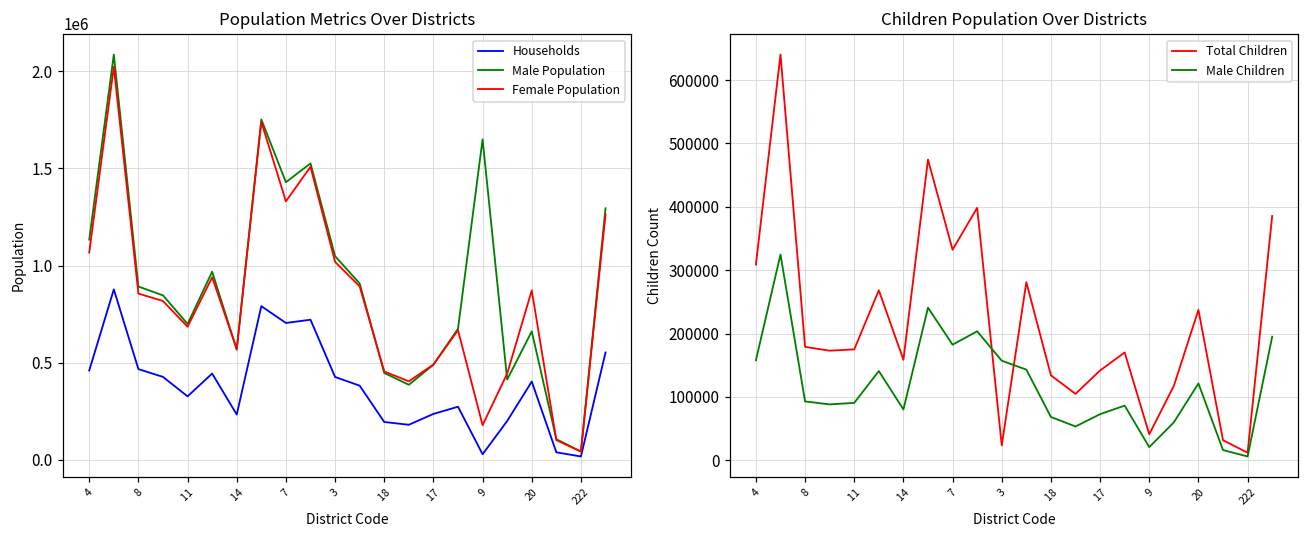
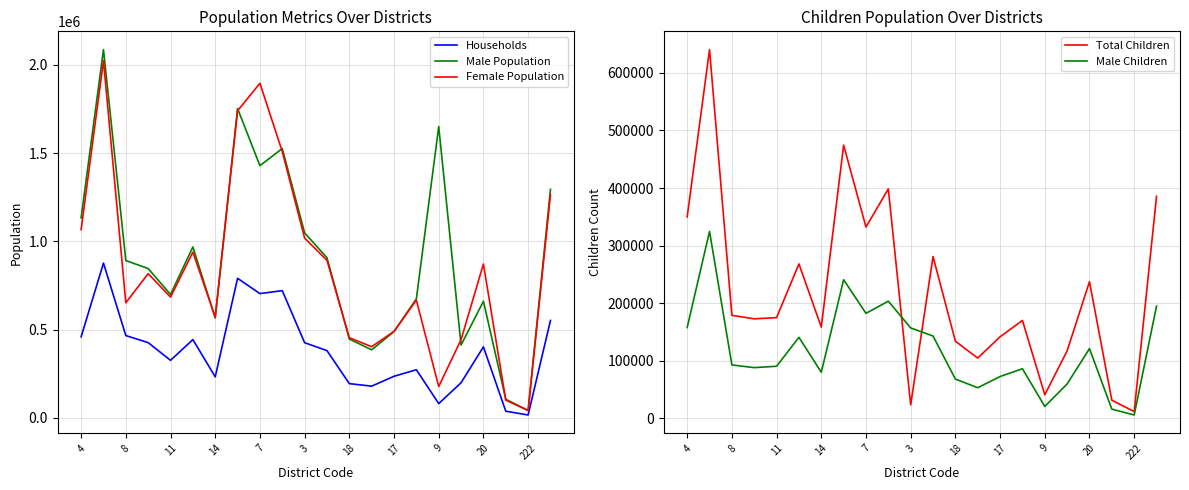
  {
    "Population Metrics Over Districts": {
      "Households": {
        "4": 460000,
        "8": 470000,
        "11": 330000,
        "14": 230000,
        "7": 700000,
        "3": 430000,
        "18": 190000,
        "17": 240000,
-       "9": 30000,
+       "9": 80000,
        "20": 400000,
        "222": 20000
      },
      "Male Population": {
        "4": 1130000,
        "8": 890000,
        "11": 700000,
        "7": 1430000,
        "3": 1050000,
        "9": 1650000,
        "20": 660000
      },
      "Female Population": {
        "4": 1070000,
-       "8": 860000,
+       "8": 650000,
        "11": 680000,
-       "7": 1330000,
+       "7": 1900000,
        "3": 1020000,
        "9": 180000,
        "20": 870000
      }
    },
    "Children Population Over Districts": {
      "Total Children": {
-       "4": 310000,
+       "4": 350000,
        "8": 180000,
        "11": 180000,
        "14": 160000,
        "7": 330000,
        "3": 20000,
        "18": 130000,
        "17": 140000,
        "9": 40000,
        "20": 240000,
        "222": 10000
      },
      "Male Children": {
        "4": 160000,
        "8": 90000,
        "11": 90000,
        "14": 80000,
        "7": 180000,
        "3": 160000,
        "18": 70000,
        "17": 70000,
        "9": 20000,
        "20": 120000,
        "222": 10000
      }
    }
  }
